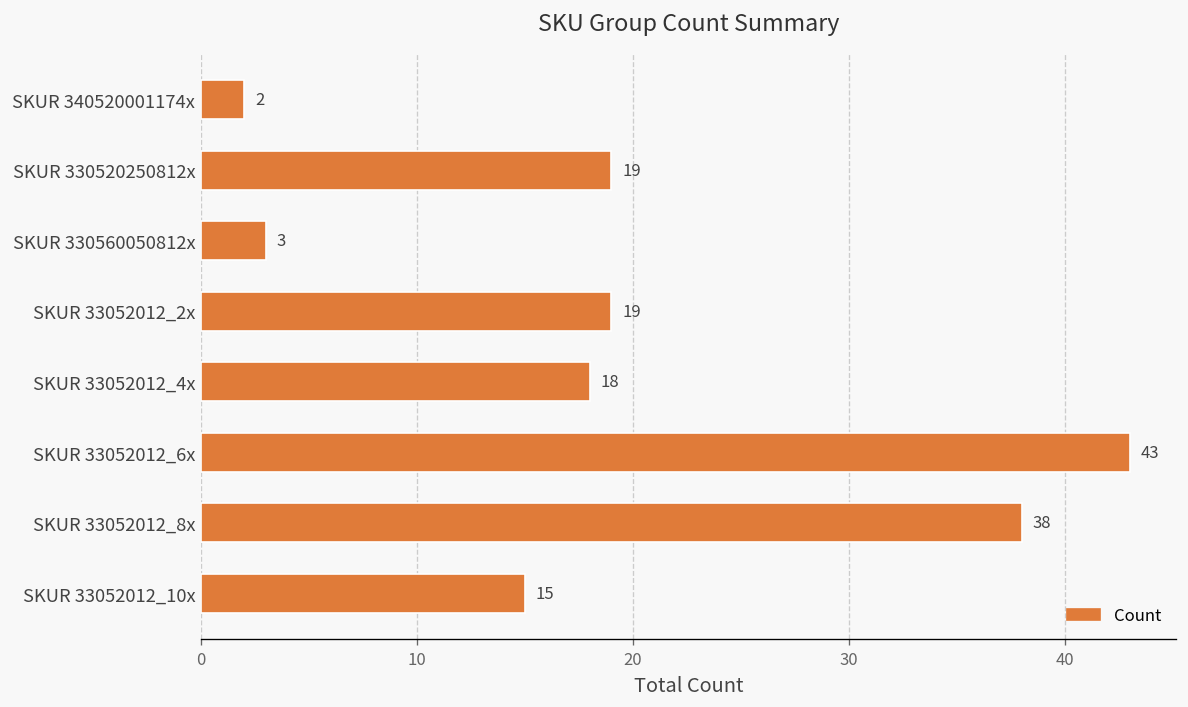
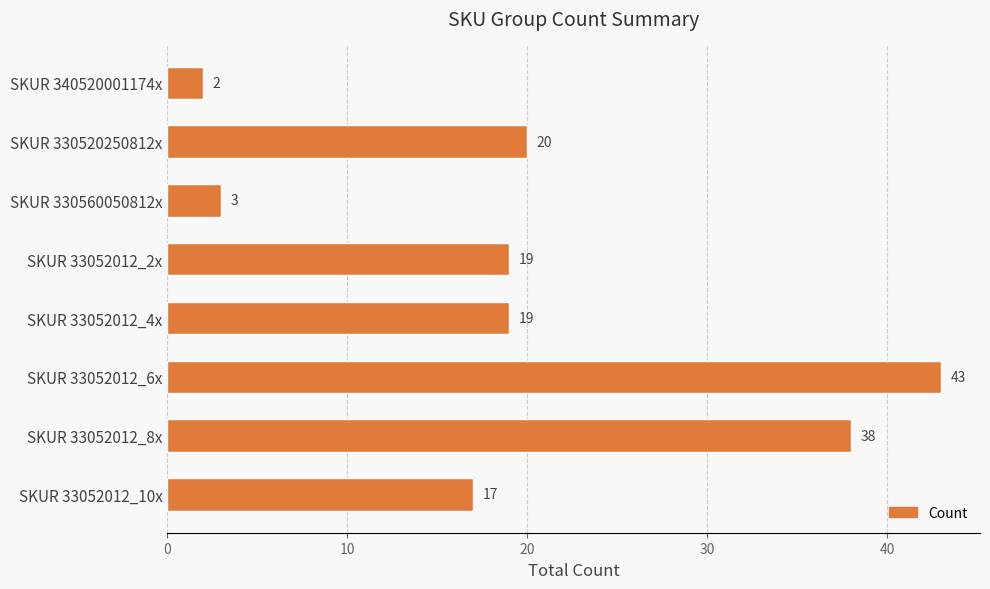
  {
    "SKUR 340520001174x": 2,
-   "SKUR 330520250812x": 19,
+   "SKUR 330520250812x": 20,
    "SKUR 330560050812x": 3,
    "SKUR 33052012_2x": 19,
-   "SKUR 33052012_4x": 18,
+   "SKUR 33052012_4x": 19,
    "SKUR 33052012_6x": 43,
    "SKUR 33052012_8x": 38,
-   "SKUR 33052012_10x": 15
+   "SKUR 33052012_10x": 17
  }
